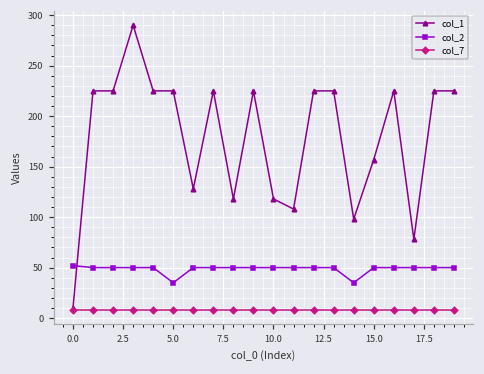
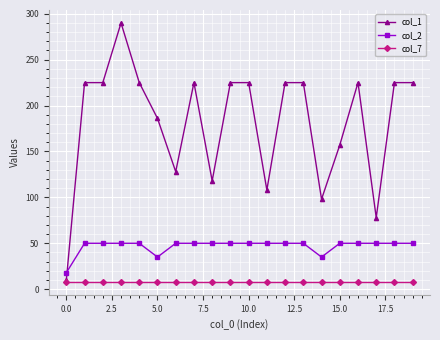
  {
    "col_1": {
-     "5.0": 230,
-     "10.0": 120,
+     "5.0": 190,
+     "10.0": 230,
      "15.0": 160
    },
    "col_2": {
-     "0.0": 50,
+     "0.0": 20,
      "5.0": 40,
      "10.0": 50,
      "15.0": 50
    },
    "col_7": {
      "5.0": 10,
      "10.0": 10,
      "15.0": 10
    }
  }
